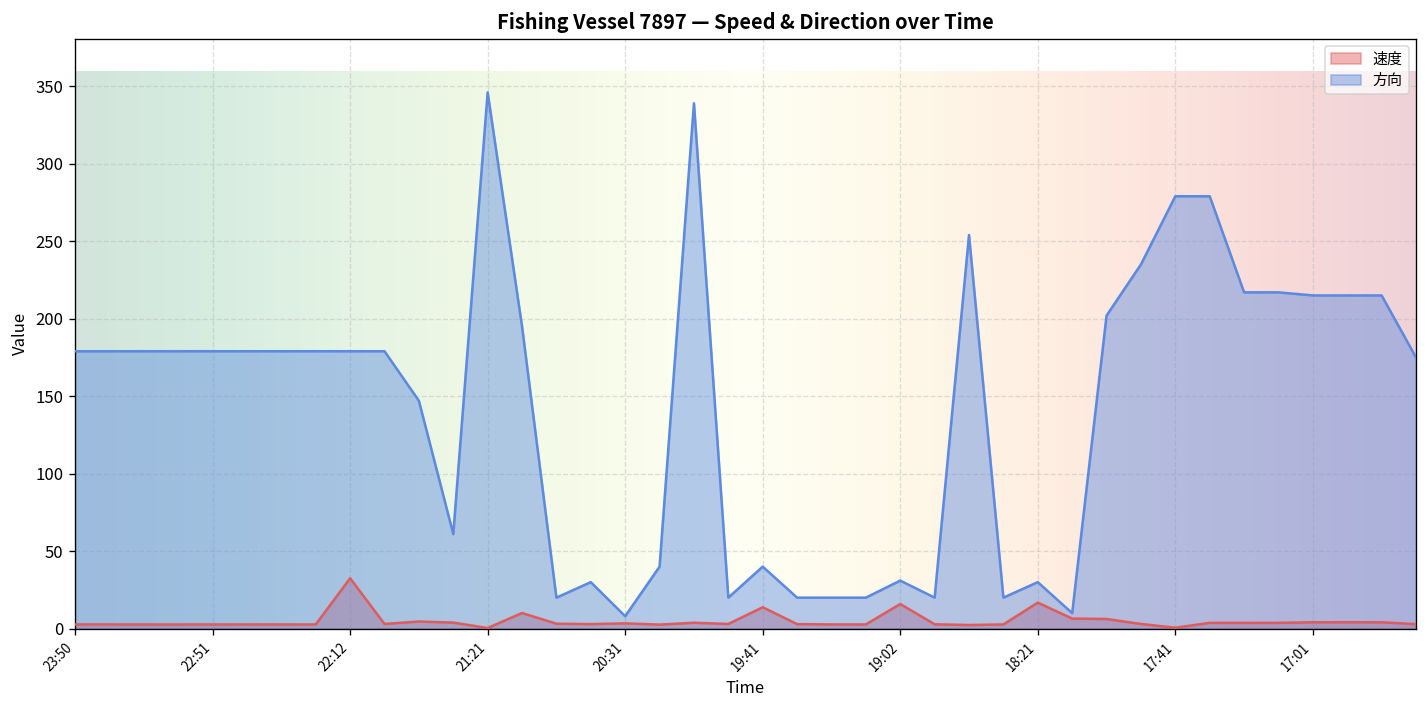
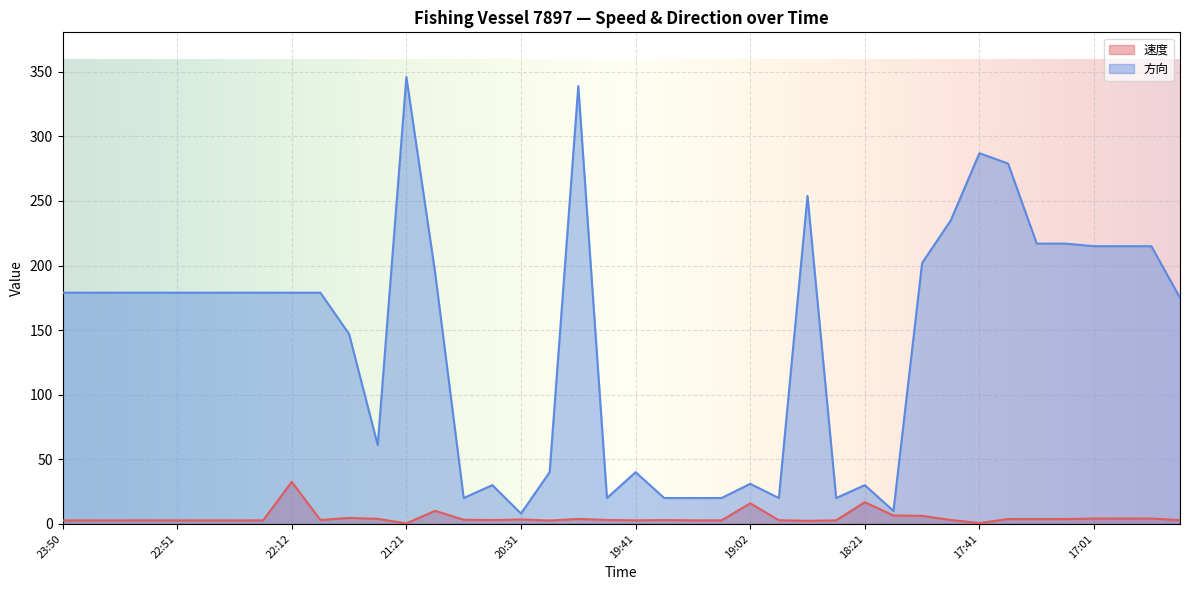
  {
    "速度": {
      "23:50": 3,
      "22:51": 3,
      "22:12": 33,
      "21:21": 0,
      "20:31": 3,
-     "19:41": 14,
+     "19:41": 3,
      "19:02": 16,
      "18:21": 17,
      "17:41": 1,
      "17:01": 4
    },
    "方向": {
      "23:50": 179,
      "22:51": 179,
      "22:12": 179,
      "21:21": 346,
      "20:31": 8,
      "19:41": 40,
      "19:02": 31,
      "18:21": 30,
-     "17:41": 279,
+     "17:41": 287,
      "17:01": 215
    }
  }
